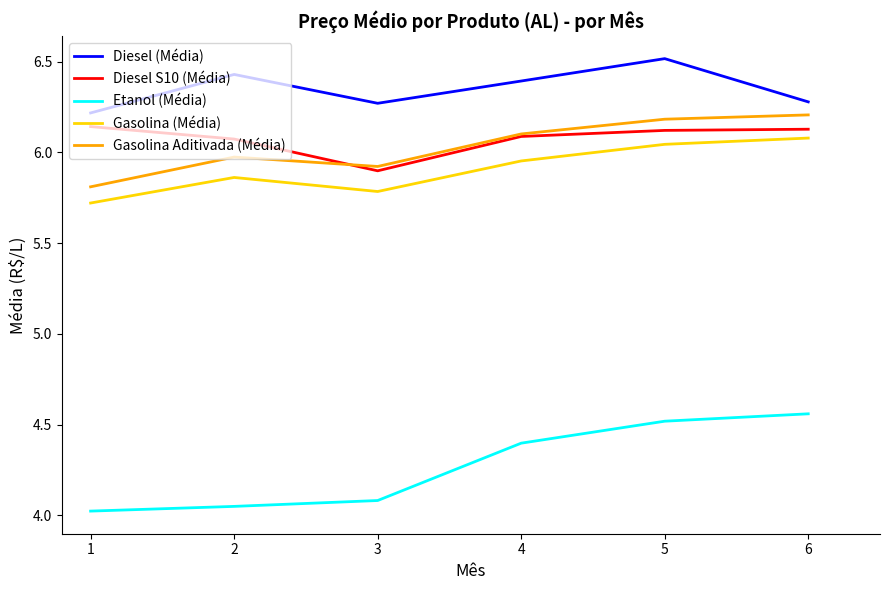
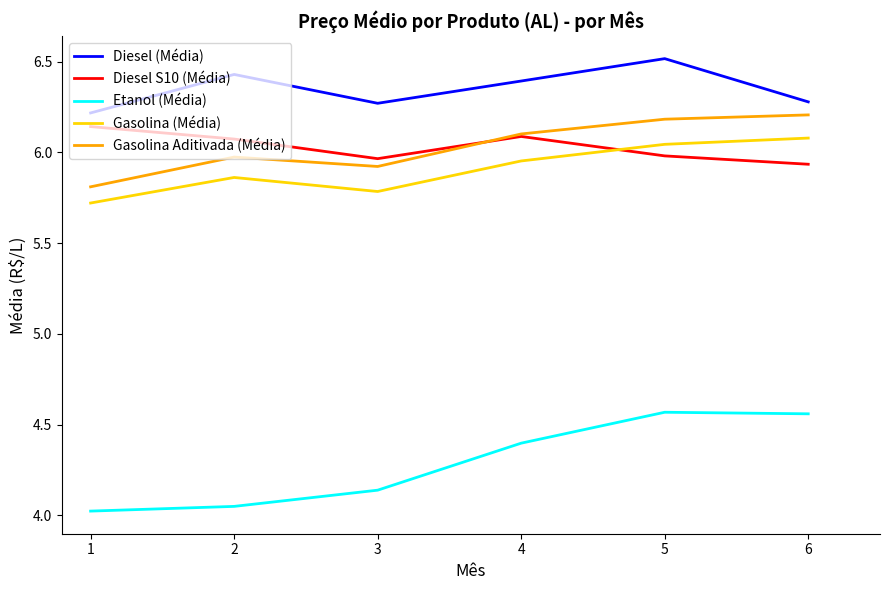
  {
    "Diesel (Média)": {
      "3": 6.27,
      "4": 6.39,
      "5": 6.52,
      "6": 6.28
    },
    "Diesel S10 (Média)": {
-     "3": 5.90,
-     "5": 6.12,
-     "6": 6.13
+     "3": 5.97,
+     "5": 5.98,
+     "6": 5.93
    },
    "Etanol (Média)": {
      "1": 4.02,
      "2": 4.05,
-     "3": 4.08,
+     "3": 4.14,
      "4": 4.40,
-     "5": 4.52,
+     "5": 4.57,
      "6": 4.56
    }
  }
